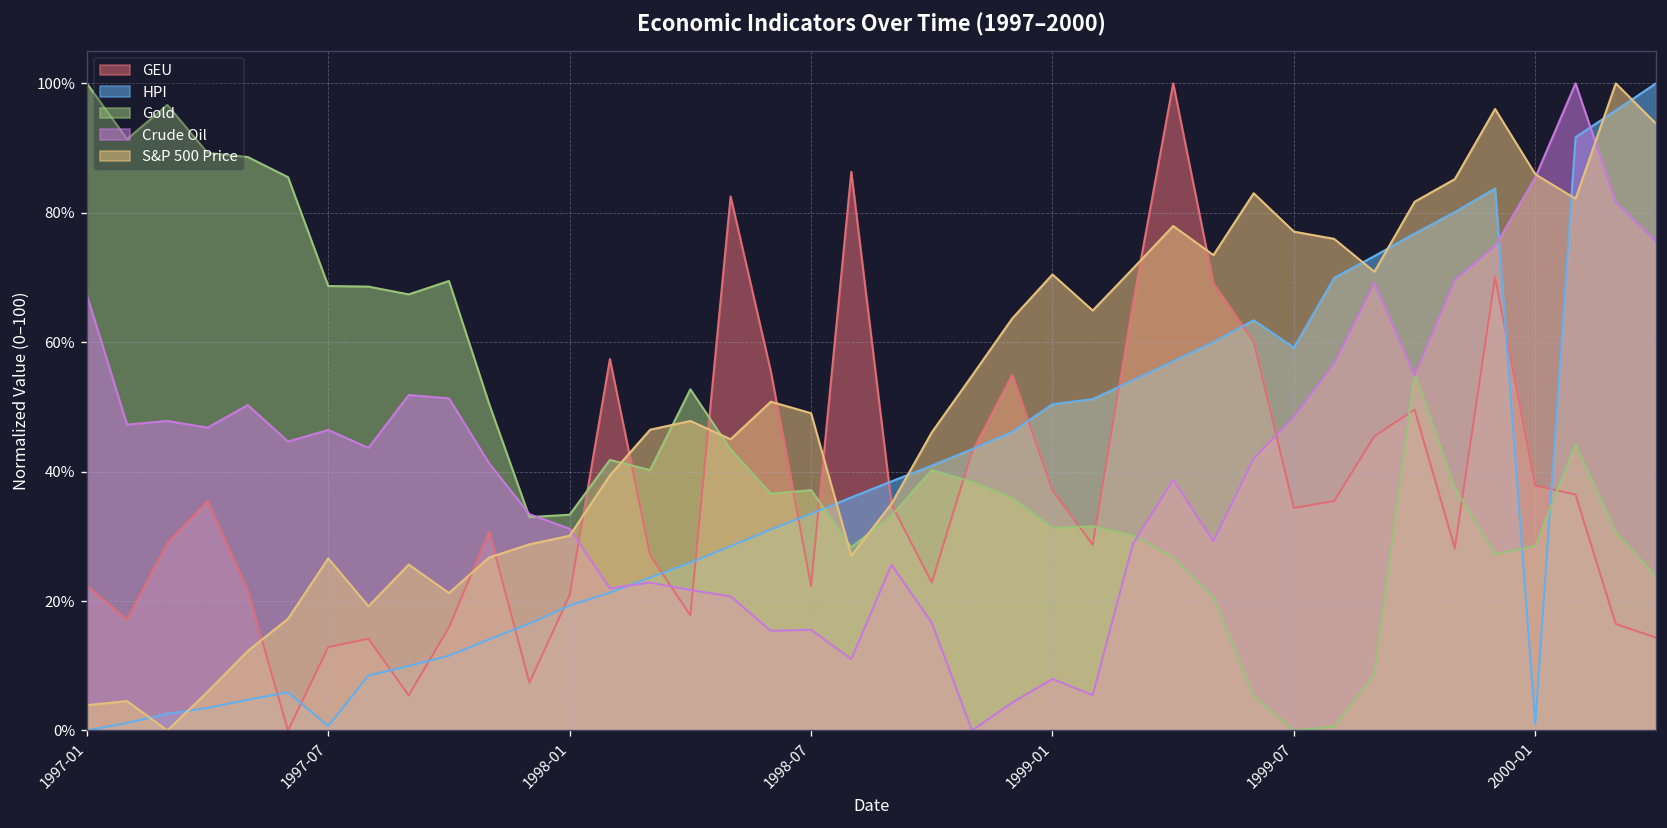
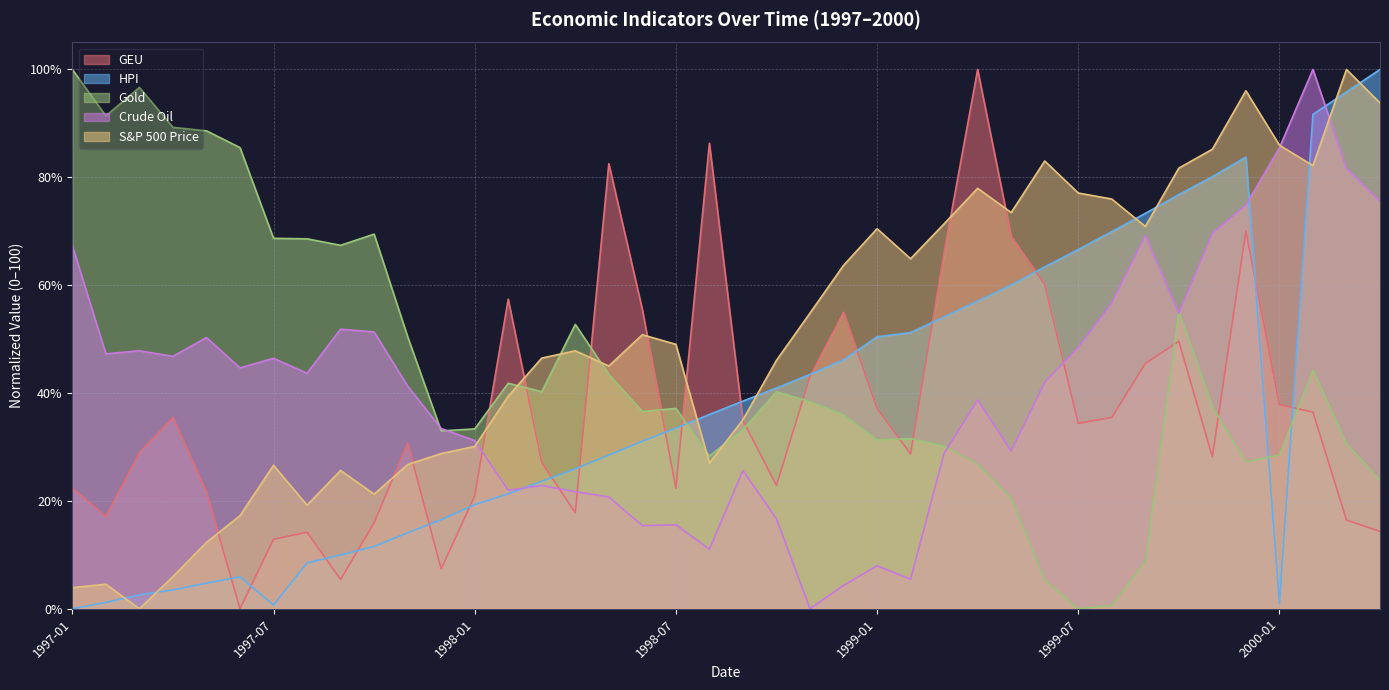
  {
    "GEU": {
      "1997-01": "22%",
      "1997-07": "13%",
      "1998-01": "21%",
      "1998-07": "22%",
      "1999-01": "37%",
      "1999-07": "34%",
      "2000-01": "38%"
    },
    "HPI": {
      "1997-01": "0%",
      "1997-07": "1%",
      "1998-01": "19%",
      "1998-07": "33%",
      "1999-01": "50%",
-     "1999-07": "59%",
+     "1999-07": "67%",
      "2000-01": "1%"
    },
    "Gold": {
      "1997-01": "100%",
      "1997-07": "69%",
      "1998-01": "33%",
      "1998-07": "37%",
      "1999-01": "31%",
      "1999-07": "0%",
      "2000-01": "29%"
    },
    "Crude Oil": {
      "1997-01": "67%",
      "1997-07": "46%",
      "1998-01": "31%",
      "1998-07": "16%",
      "1999-01": "8%",
      "1999-07": "48%",
      "2000-01": "85%"
    },
    "S&P 500 Price": {
      "1997-01": "4%",
      "1997-07": "27%",
      "1998-01": "30%",
      "1998-07": "49%",
      "1999-01": "70%",
      "1999-07": "77%",
      "2000-01": "86%"
    }
  }
